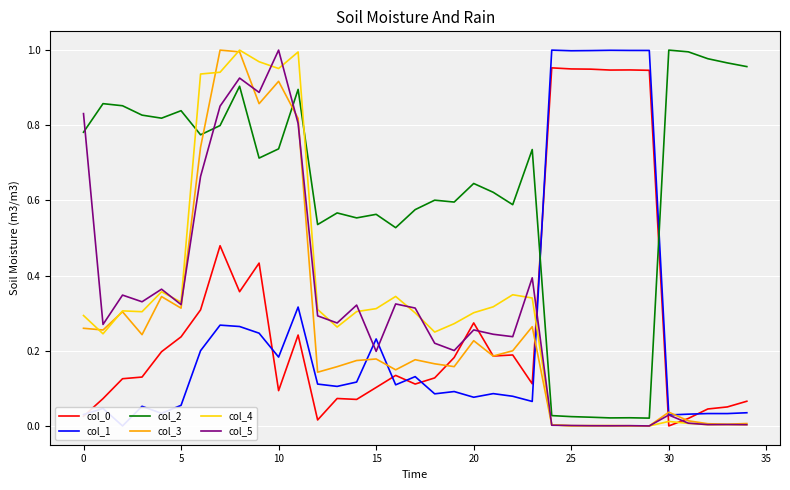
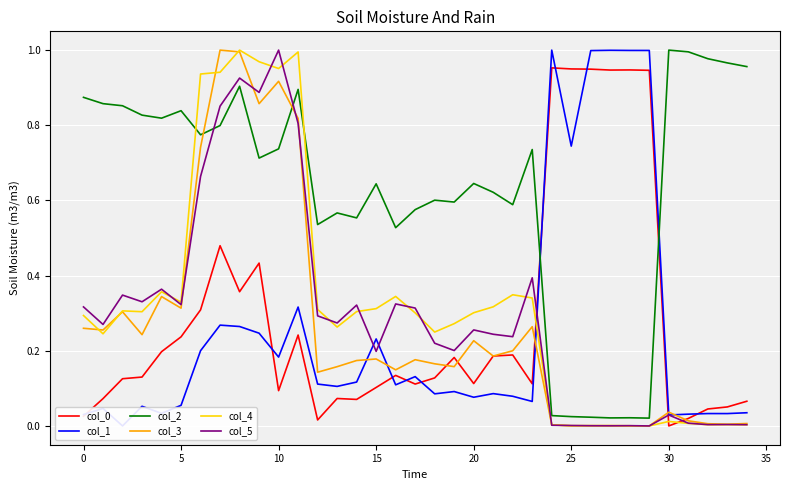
  {
    "col_0": {
      "5": 0.24,
      "10": 0.09,
      "15": 0.10,
-     "20": 0.27,
+     "20": 0.11,
      "25": 0.95,
      "30": 0.00
    },
    "col_1": {
      "5": 0.05,
      "10": 0.18,
      "15": 0.23,
      "20": 0.08,
-     "25": 1.00
+     "25": 0.74
    },
    "col_2": {
-     "0": 0.78,
+     "0": 0.87,
      "5": 0.84,
      "10": 0.74,
-     "15": 0.56,
+     "15": 0.64,
      "20": 0.65,
      "25": 0.02,
      "30": 1.00
    },
    "col_5": {
-     "0": 0.83,
+     "0": 0.32,
      "10": 1.00,
      "15": 0.20,
      "20": 0.26
    }
  }
